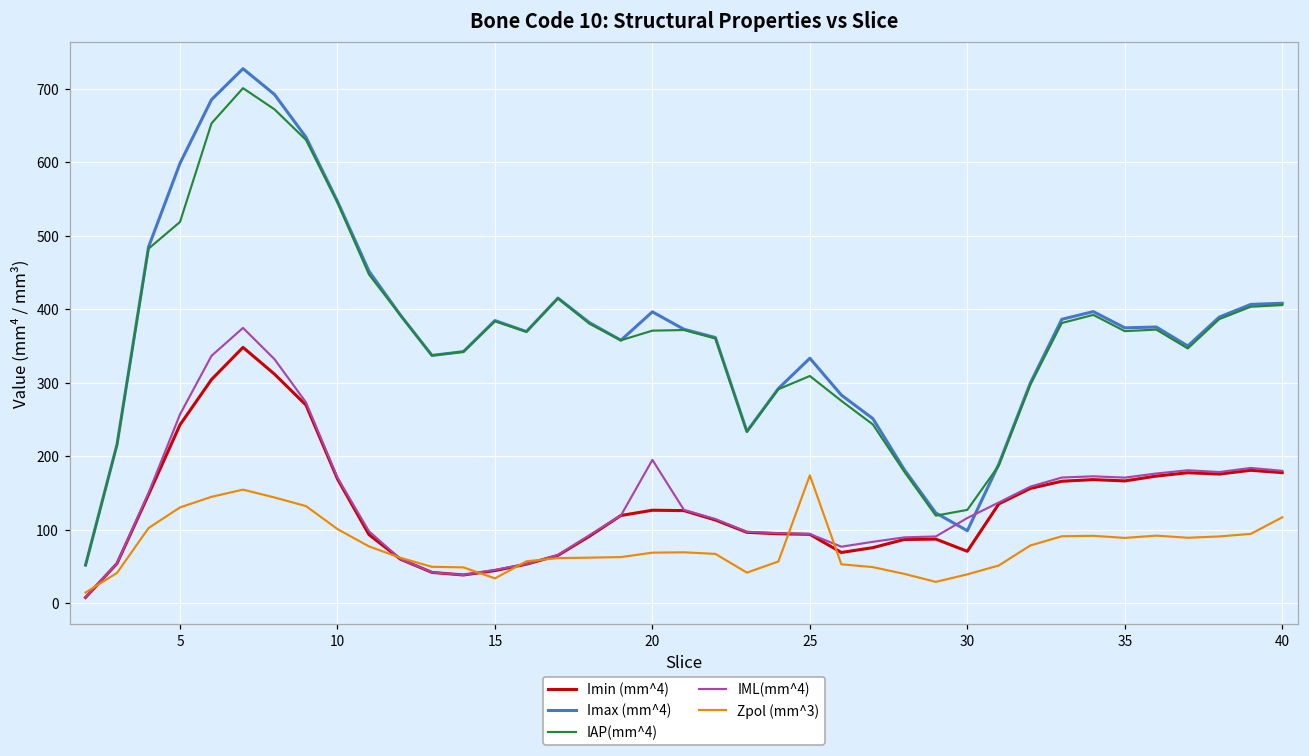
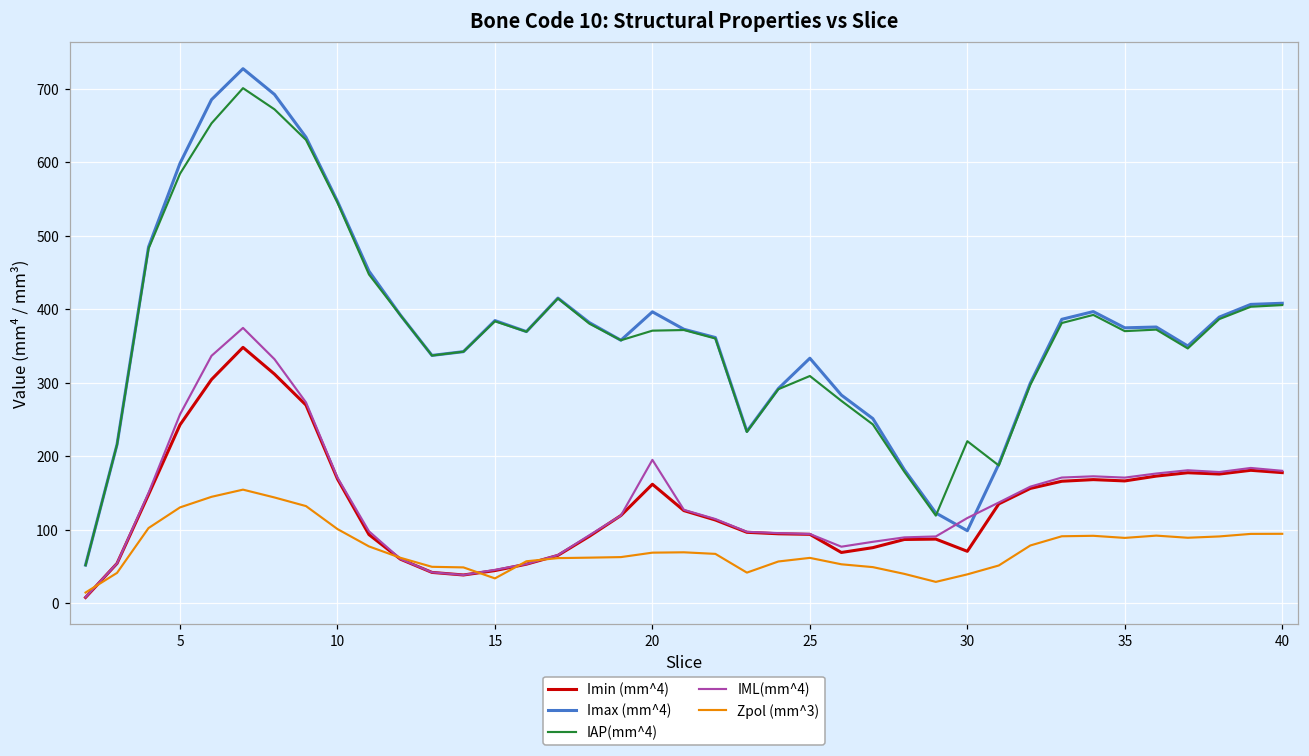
  {
    "Imin (mm^4)": {
      "5": 240,
-     "20": 130,
+     "20": 160,
      "30": 70,
      "35": 170
    },
    "Imax (mm^4)": {
      "5": 600,
      "20": 400,
      "25": 330,
      "30": 100,
      "35": 370
    },
    "IAP(mm^4)": {
-     "5": 520,
+     "5": 580,
      "20": 370,
      "25": 310,
-     "30": 130,
+     "30": 220,
      "35": 370
    },
    "IML(mm^4)": {
      "5": 260,
      "20": 200,
      "30": 120,
      "35": 170
    },
    "Zpol (mm^3)": {
      "5": 130,
      "10": 100,
      "15": 30,
      "20": 70,
-     "25": 170,
+     "25": 60,
      "30": 40,
      "35": 90,
-     "40": 120
+     "40": 90
    }
  }
